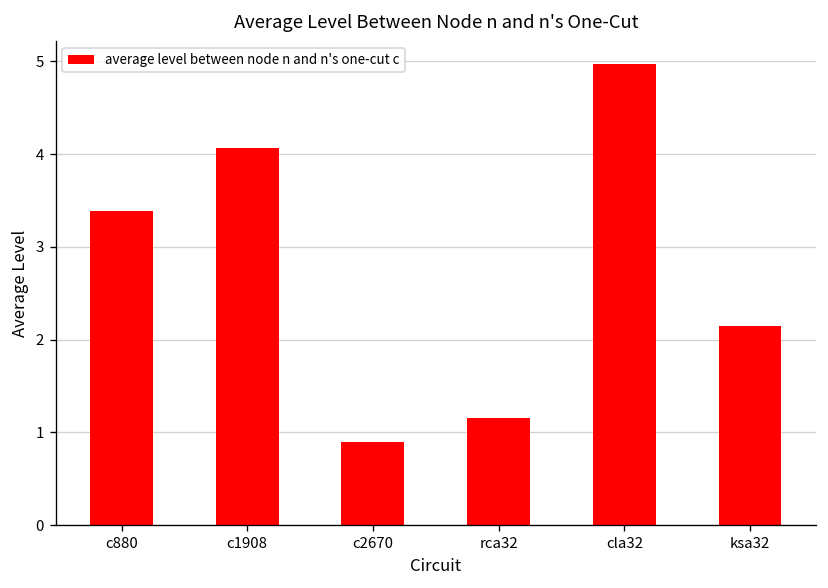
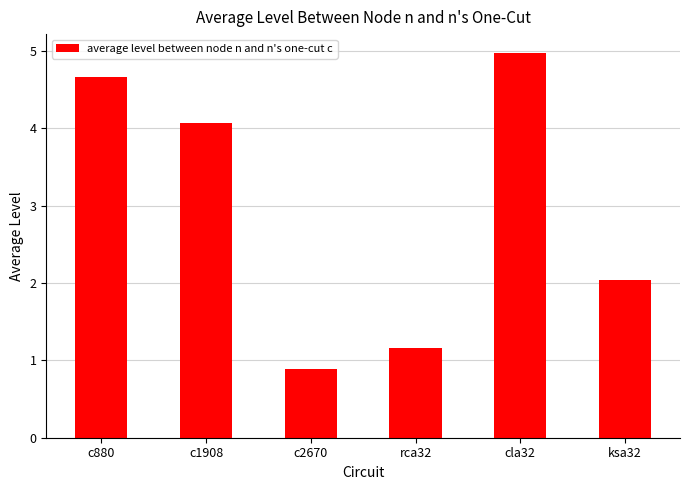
  {
-   "c880": 3.4,
+   "c880": 4.7,
    "c1908": 4.1,
    "c2670": 0.9,
    "rca32": 1.2,
    "cla32": 5.0,
-   "ksa32": 2.2
+   "ksa32": 2.0
  }
